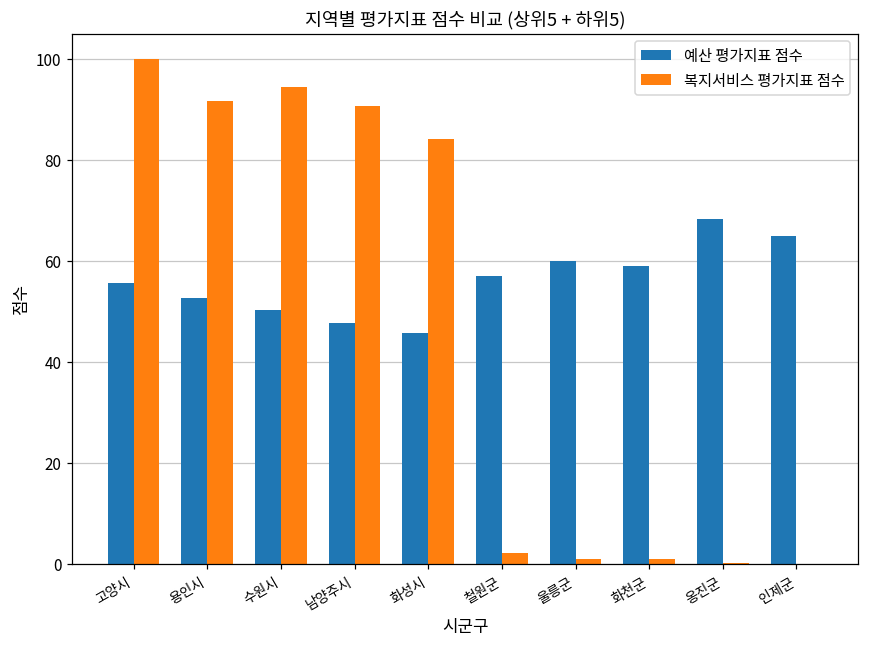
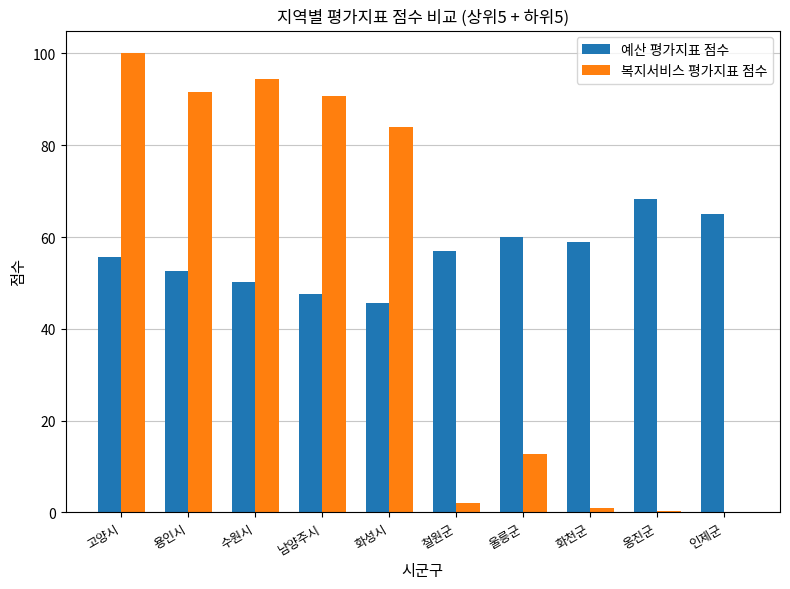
  {
    "예산 평가지표 점수": {
      "고양시": 56,
      "용인시": 53,
      "수원시": 50,
      "남양주시": 48,
      "화성시": 46,
      "철원군": 57,
      "울릉군": 60,
      "화천군": 59,
      "옹진군": 68,
      "인제군": 65
    },
    "복지서비스 평가지표 점수": {
      "고양시": 100,
      "용인시": 92,
      "수원시": 94,
      "남양주시": 91,
      "화성시": 84,
      "철원군": 2,
-     "울릉군": 1,
+     "울릉군": 13,
      "화천군": 1,
      "인제군": 0
    }
  }
